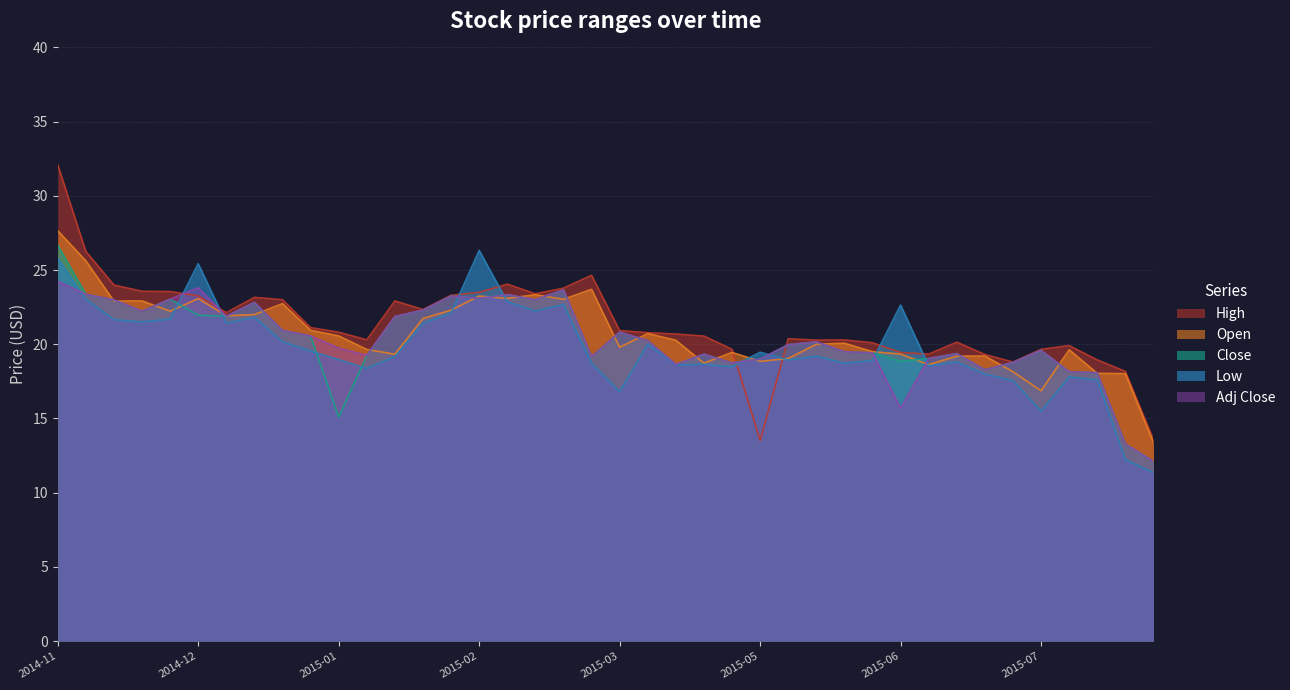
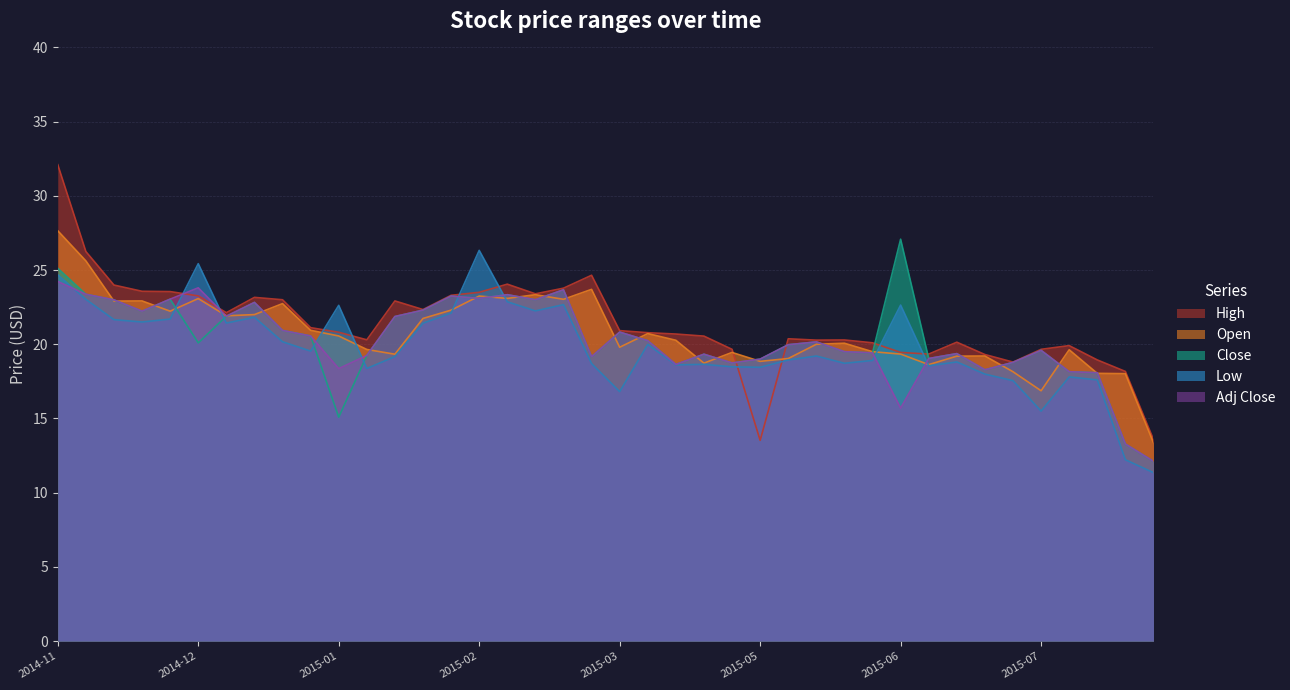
  {
    "High": {
      "2014-11": 32.1,
      "2014-12": 23.3,
      "2015-01": 20.8,
      "2015-02": 23.5,
      "2015-05": 13.5
    },
    "Open": {
      "2014-11": 27.7,
      "2014-12": 23.1,
      "2015-01": 20.6,
      "2015-03": 19.8,
      "2015-07": 16.9
    },
    "Close": {
-     "2014-11": 26.7,
-     "2014-12": 22.0,
+     "2014-11": 25.1,
+     "2014-12": 20.1,
      "2015-01": 15.1,
-     "2015-06": 18.9
+     "2015-06": 27.1
    },
    "Low": {
-     "2014-11": 25.8,
+     "2014-11": 24.7,
      "2014-12": 25.4,
-     "2015-01": 19.0,
+     "2015-01": 22.6,
      "2015-02": 26.3,
      "2015-03": 16.8,
-     "2015-05": 19.5,
+     "2015-05": 18.5,
      "2015-06": 22.6,
      "2015-07": 15.5
    },
    "Adj Close": {
      "2014-11": 24.2,
      "2014-12": 23.8,
-     "2015-01": 19.7,
+     "2015-01": 18.4,
      "2015-06": 15.7
    }
  }
